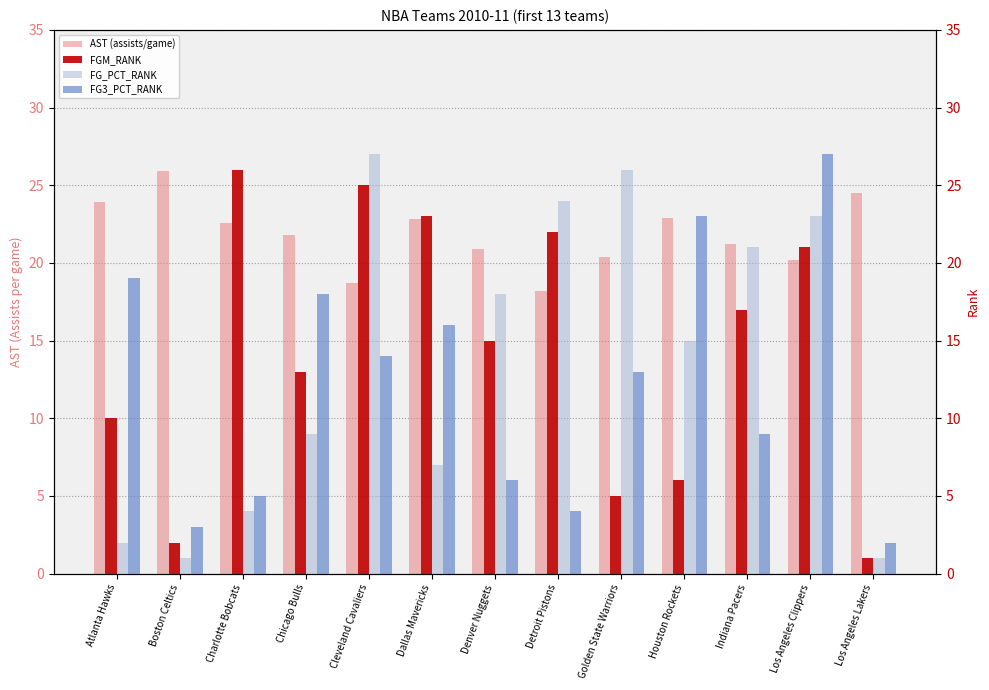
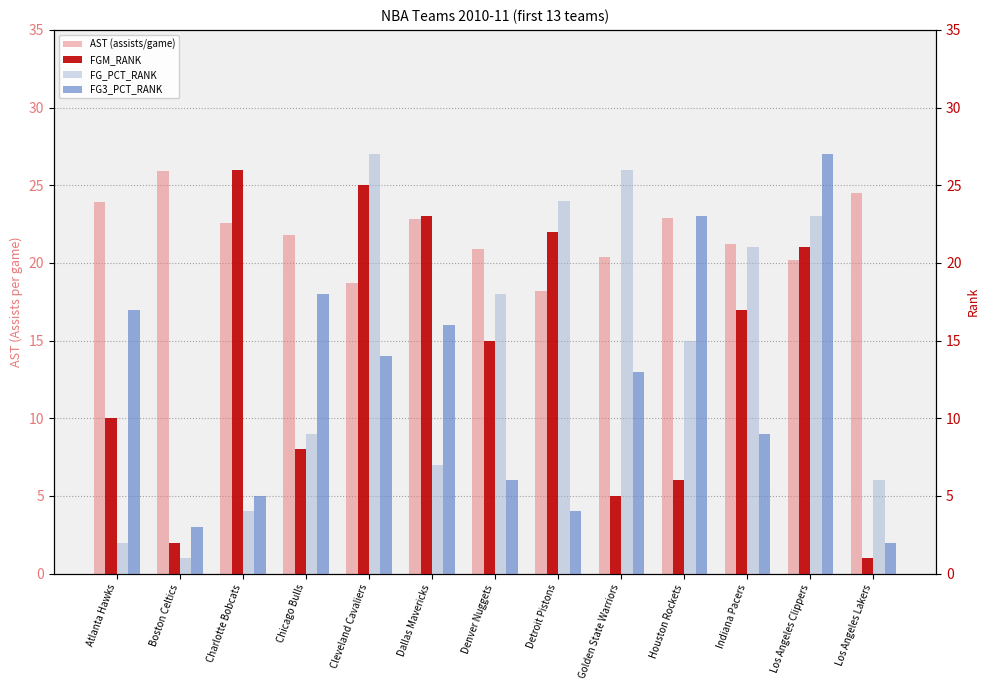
  {
    "AST (assists/game)": {
      "Atlanta Hawks": 23.9,
      "Boston Celtics": 25.9,
      "Charlotte Bobcats": 22.6,
      "Chicago Bulls": 21.8,
      "Cleveland Cavaliers": 18.7,
      "Dallas Mavericks": 22.8,
      "Denver Nuggets": 20.9,
      "Detroit Pistons": 18.2,
      "Golden State Warriors": 20.4,
      "Houston Rockets": 22.9,
      "Indiana Pacers": 21.2,
      "Los Angeles Clippers": 20.2,
      "Los Angeles Lakers": 24.5
    },
    "FGM_RANK": {
      "Atlanta Hawks": 10,
      "Boston Celtics": 2,
      "Charlotte Bobcats": 26,
-     "Chicago Bulls": 13,
+     "Chicago Bulls": 8,
      "Cleveland Cavaliers": 25,
      "Dallas Mavericks": 23,
      "Denver Nuggets": 15,
      "Detroit Pistons": 22,
      "Golden State Warriors": 5,
      "Houston Rockets": 6,
      "Indiana Pacers": 17,
      "Los Angeles Clippers": 21,
      "Los Angeles Lakers": 1
    },
    "FG_PCT_RANK": {
      "Atlanta Hawks": 2,
      "Boston Celtics": 1,
      "Charlotte Bobcats": 4,
      "Chicago Bulls": 9,
      "Cleveland Cavaliers": 27,
      "Dallas Mavericks": 7,
      "Denver Nuggets": 18,
      "Detroit Pistons": 24,
      "Golden State Warriors": 26,
      "Houston Rockets": 15,
      "Indiana Pacers": 21,
      "Los Angeles Clippers": 23,
-     "Los Angeles Lakers": 1
+     "Los Angeles Lakers": 6
    },
    "FG3_PCT_RANK": {
-     "Atlanta Hawks": 19,
+     "Atlanta Hawks": 17,
      "Boston Celtics": 3,
      "Charlotte Bobcats": 5,
      "Chicago Bulls": 18,
      "Cleveland Cavaliers": 14,
      "Dallas Mavericks": 16,
      "Denver Nuggets": 6,
      "Detroit Pistons": 4,
      "Golden State Warriors": 13,
      "Houston Rockets": 23,
      "Indiana Pacers": 9,
      "Los Angeles Clippers": 27,
      "Los Angeles Lakers": 2
    }
  }
